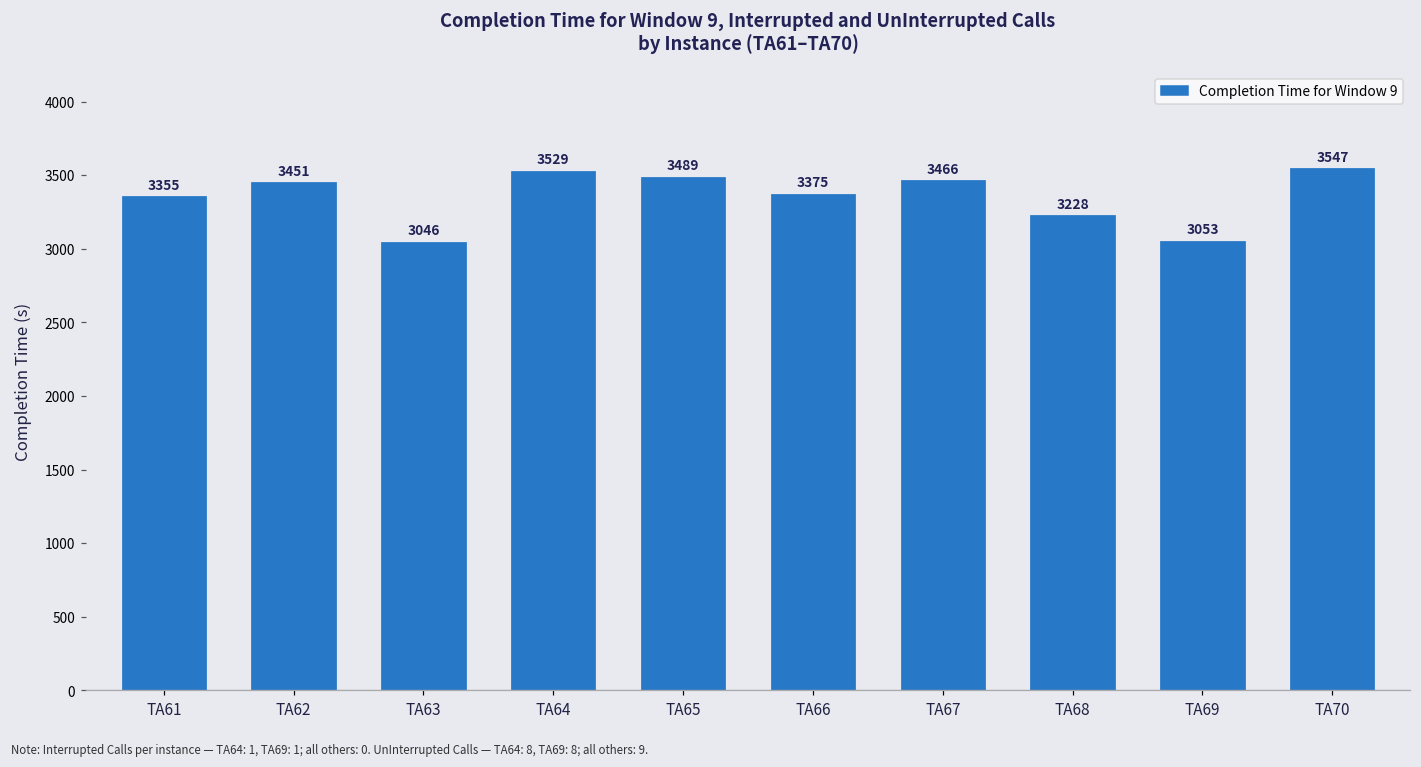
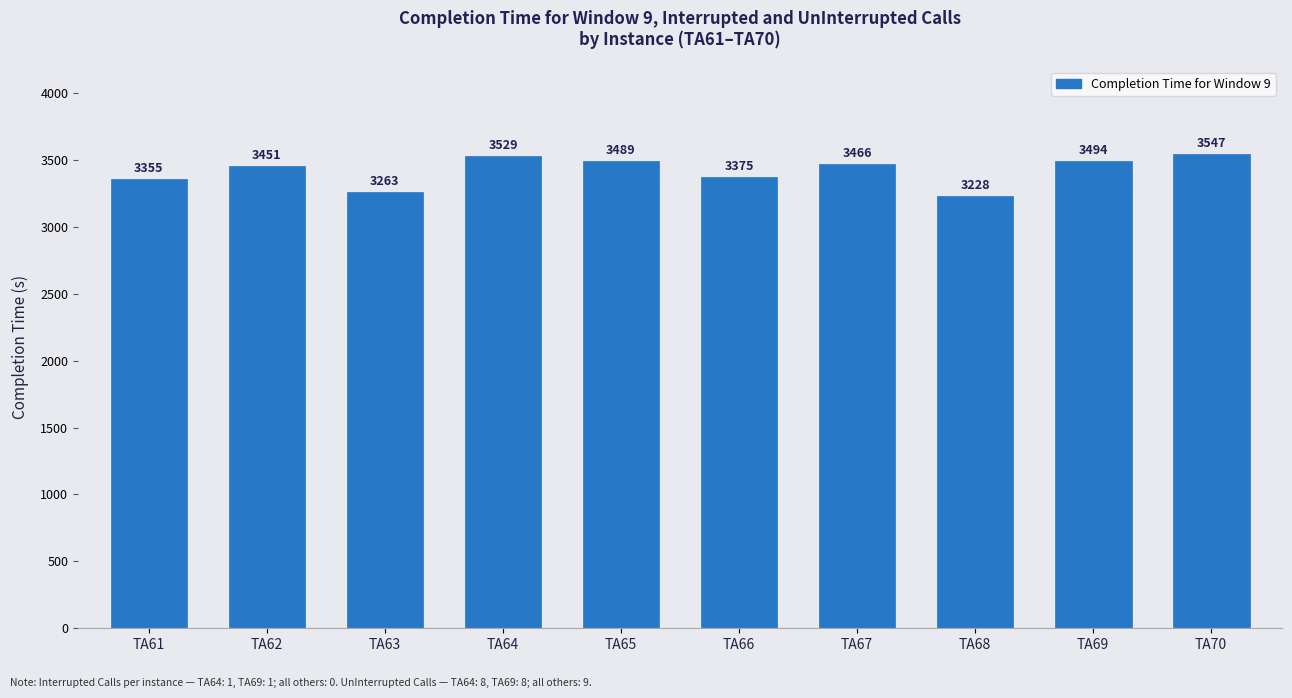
  {
    "TA61": 3355,
    "TA62": 3451,
-   "TA63": 3046,
+   "TA63": 3263,
    "TA64": 3529,
    "TA65": 3489,
    "TA66": 3375,
    "TA67": 3466,
    "TA68": 3228,
-   "TA69": 3053,
+   "TA69": 3494,
    "TA70": 3547
  }
